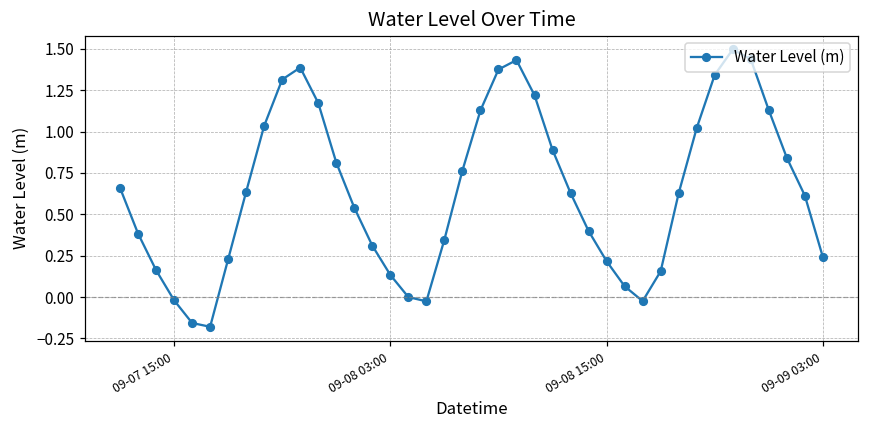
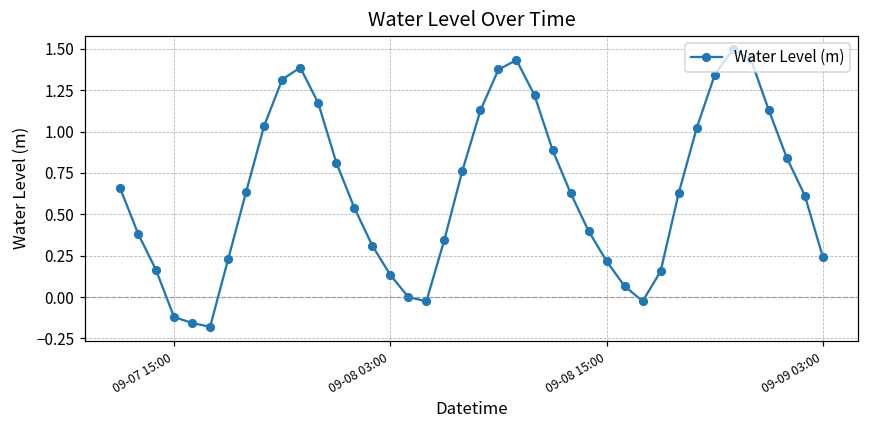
  {
-   "09-07 15:00": -0.02,
+   "09-07 15:00": -0.12,
    "09-08 03:00": 0.13,
    "09-08 15:00": 0.22,
    "09-09 03:00": 0.24
  }
